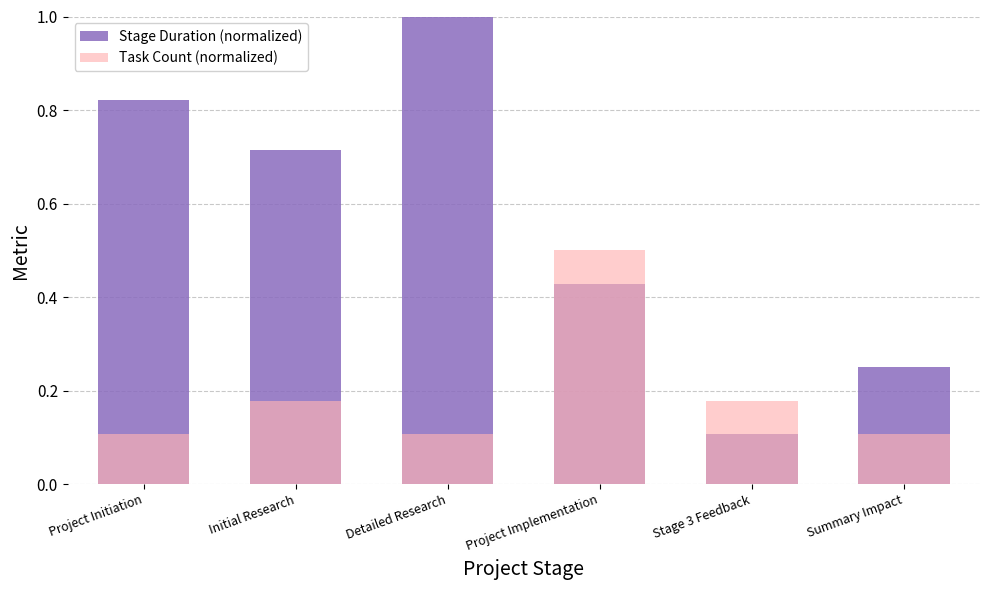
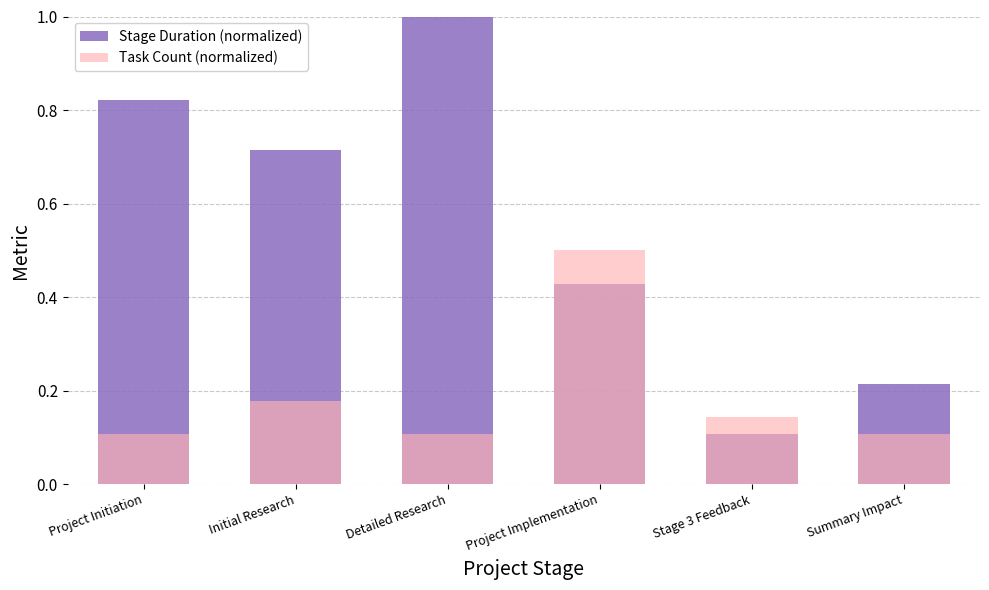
  {
    "Stage Duration (normalized)": {
      "Project Initiation": 0.82,
      "Initial Research": 0.71,
      "Detailed Research": 1.00,
-     "Summary Impact": 0.25
+     "Summary Impact": 0.21
    },
    "Task Count (normalized)": {
      "Project Implementation": 0.50,
-     "Stage 3 Feedback": 0.18
+     "Stage 3 Feedback": 0.14
    }
  }
